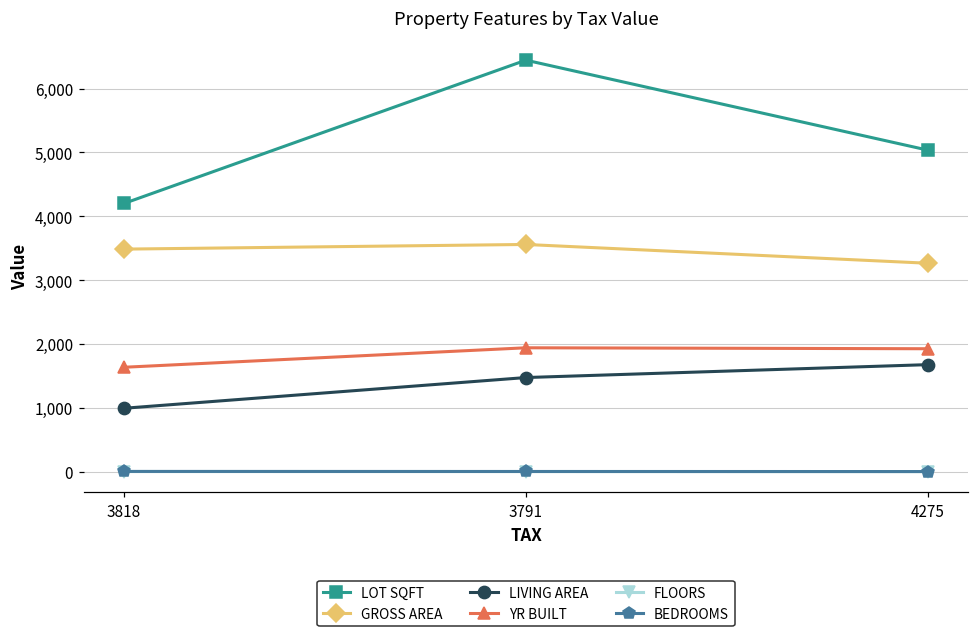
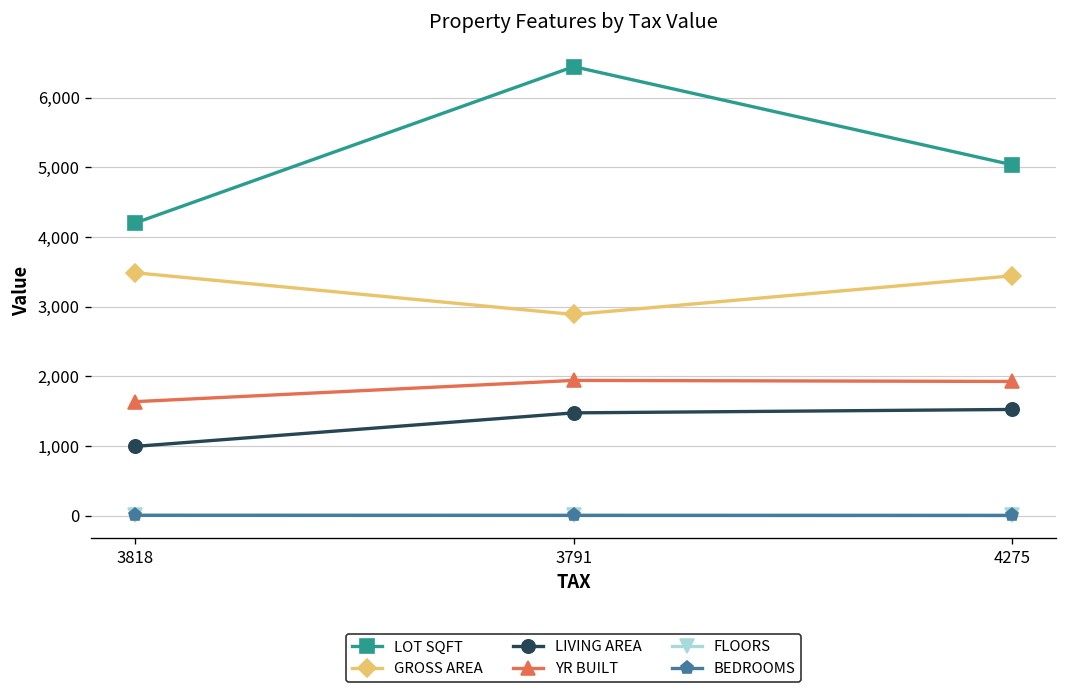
  {
    "GROSS AREA": {
      "3818": "3,500",
-     "3791": "3,600",
-     "4275": "3,300"
+     "3791": "2,900",
+     "4275": "3,400"
    },
    "LIVING AREA": {
      "3818": "1,000",
      "3791": "1,500",
-     "4275": "1,700"
+     "4275": "1,500"
    },
    "YR BUILT": {
      "3818": "1,600",
      "3791": "1,900",
      "4275": "1,900"
    }
  }
